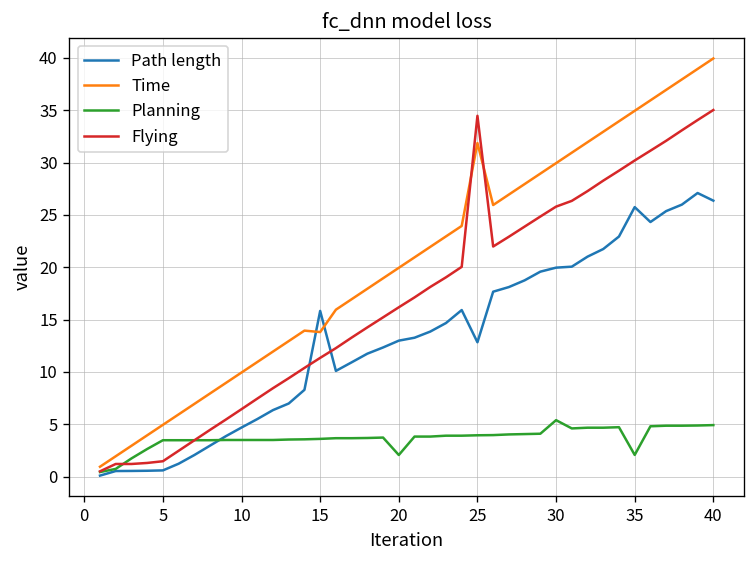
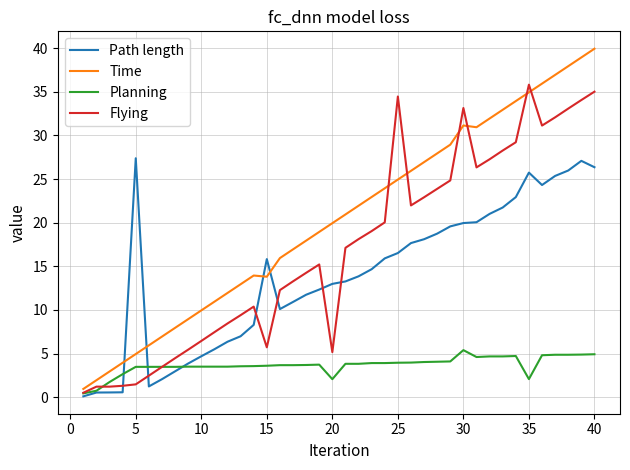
  {
    "Path length": {
-     "5": 1,
+     "5": 27,
      "10": 5,
      "15": 16,
      "20": 13,
-     "25": 13,
+     "25": 17,
      "30": 20,
      "35": 26,
      "40": 26
    },
    "Time": {
      "5": 5,
      "10": 10,
      "15": 14,
      "20": 20,
-     "25": 32,
-     "30": 30,
+     "25": 25,
+     "30": 31,
      "35": 35,
      "40": 40
    },
    "Planning": {
      "5": 3,
      "10": 3,
      "15": 4,
      "20": 2,
      "25": 4,
      "30": 5,
      "35": 2,
      "40": 5
    },
    "Flying": {
      "5": 1,
      "10": 6,
-     "15": 11,
-     "20": 16,
+     "15": 6,
+     "20": 5,
      "25": 34,
-     "30": 26,
-     "35": 30,
+     "30": 33,
+     "35": 36,
      "40": 35
    }
  }
